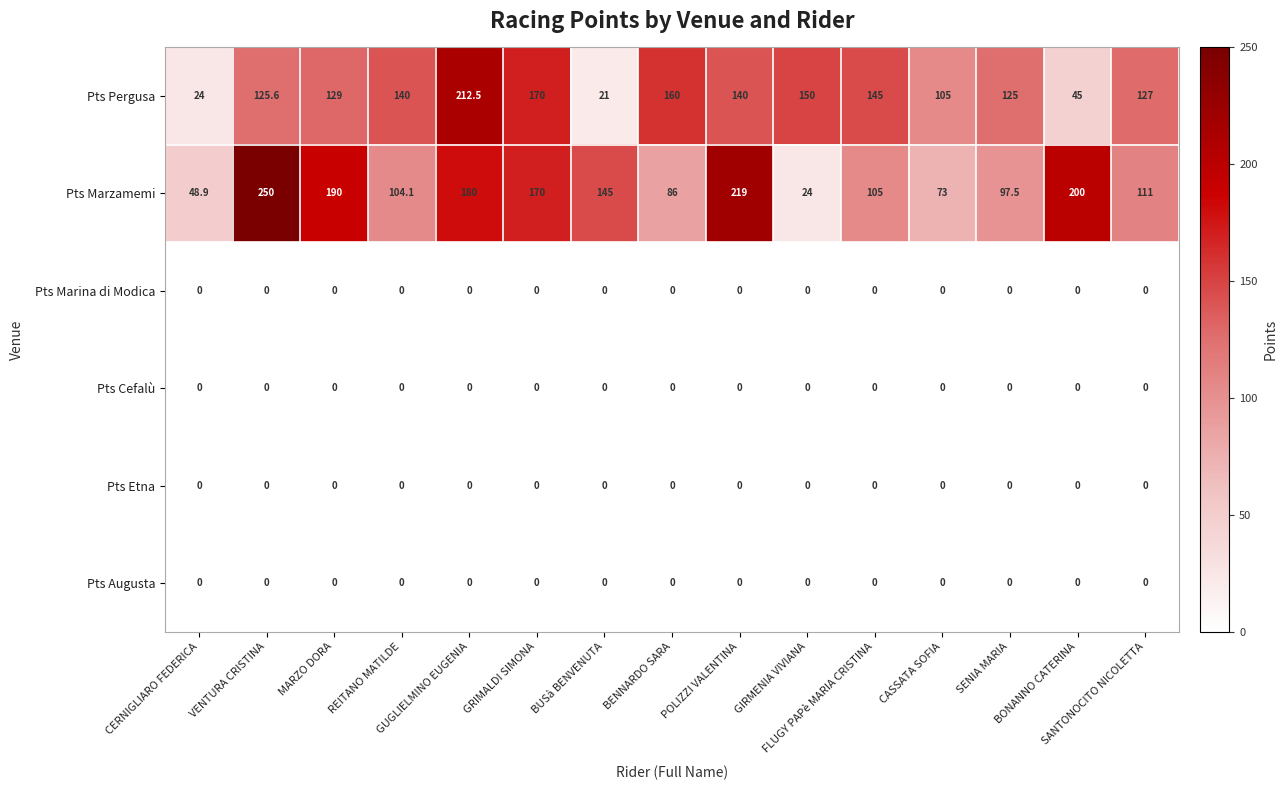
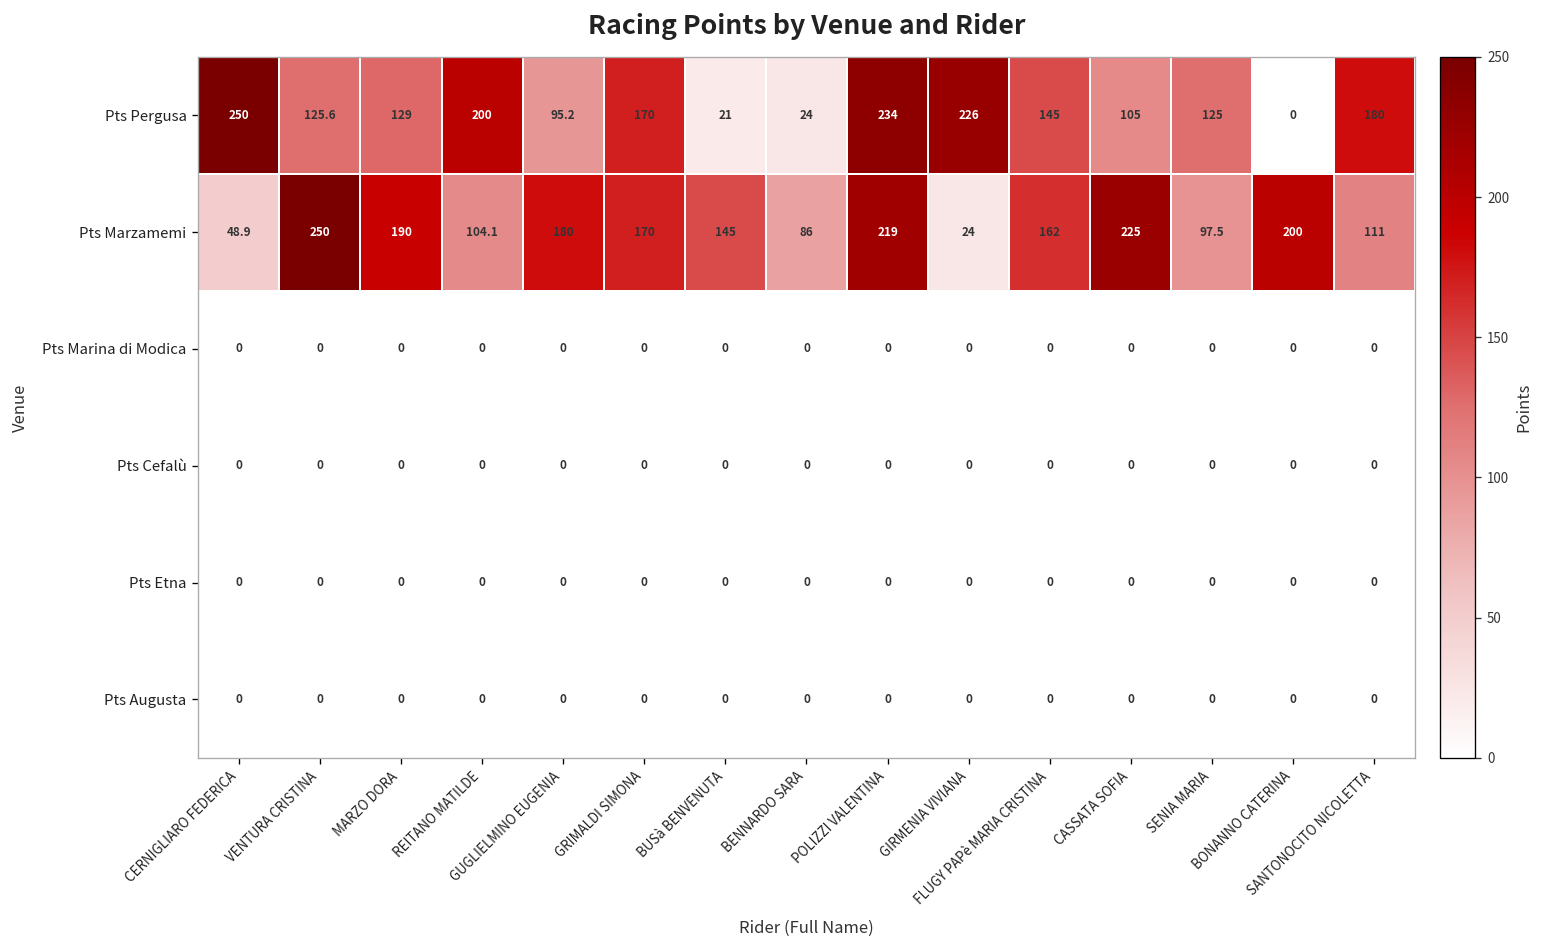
  {
    "Pts Pergusa": {
-     "CERNIGLIARO FEDERICA": 24,
+     "CERNIGLIARO FEDERICA": 250,
      "VENTURA CRISTINA": 125.6,
      "MARZO DORA": 129,
-     "REITANO MATILDE": 140,
-     "GUGLIELMINO EUGENIA": 212.5,
+     "REITANO MATILDE": 200,
+     "GUGLIELMINO EUGENIA": 95.2,
      "GRIMALDI SIMONA": 170,
      "BUSà BENVENUTA": 21,
-     "BENNARDO SARA": 160,
-     "POLIZZI VALENTINA": 140,
-     "GIRMENIA VIVIANA": 150,
+     "BENNARDO SARA": 24,
+     "POLIZZI VALENTINA": 234,
+     "GIRMENIA VIVIANA": 226,
      "FLUGY PAPè MARIA CRISTINA": 145,
      "CASSATA SOFIA": 105,
      "SENIA MARIA": 125,
-     "BONANNO CATERINA": 45,
-     "SANTONOCITO NICOLETTA": 127
+     "BONANNO CATERINA": 0,
+     "SANTONOCITO NICOLETTA": 180
    },
    "Pts Marzamemi": {
      "CERNIGLIARO FEDERICA": 48.9,
      "VENTURA CRISTINA": 250,
      "MARZO DORA": 190,
      "REITANO MATILDE": 104.1,
      "GUGLIELMINO EUGENIA": 180,
      "GRIMALDI SIMONA": 170,
      "BUSà BENVENUTA": 145,
      "BENNARDO SARA": 86,
      "POLIZZI VALENTINA": 219,
      "GIRMENIA VIVIANA": 24,
-     "FLUGY PAPè MARIA CRISTINA": 105,
-     "CASSATA SOFIA": 73,
+     "FLUGY PAPè MARIA CRISTINA": 162,
+     "CASSATA SOFIA": 225,
      "SENIA MARIA": 97.5,
      "BONANNO CATERINA": 200,
      "SANTONOCITO NICOLETTA": 111
    },
    "Pts Marina di Modica": {
      "CERNIGLIARO FEDERICA": 0,
      "VENTURA CRISTINA": 0,
      "MARZO DORA": 0,
      "REITANO MATILDE": 0,
      "GUGLIELMINO EUGENIA": 0,
      "GRIMALDI SIMONA": 0,
      "BUSà BENVENUTA": 0,
      "BENNARDO SARA": 0,
      "POLIZZI VALENTINA": 0,
      "GIRMENIA VIVIANA": 0,
      "FLUGY PAPè MARIA CRISTINA": 0,
      "CASSATA SOFIA": 0,
      "SENIA MARIA": 0,
      "BONANNO CATERINA": 0,
      "SANTONOCITO NICOLETTA": 0
    },
    "Pts Cefalù": {
      "CERNIGLIARO FEDERICA": 0,
      "VENTURA CRISTINA": 0,
      "MARZO DORA": 0,
      "REITANO MATILDE": 0,
      "GUGLIELMINO EUGENIA": 0,
      "GRIMALDI SIMONA": 0,
      "BUSà BENVENUTA": 0,
      "BENNARDO SARA": 0,
      "POLIZZI VALENTINA": 0,
      "GIRMENIA VIVIANA": 0,
      "FLUGY PAPè MARIA CRISTINA": 0,
      "CASSATA SOFIA": 0,
      "SENIA MARIA": 0,
      "BONANNO CATERINA": 0,
      "SANTONOCITO NICOLETTA": 0
    },
    "Pts Etna": {
      "CERNIGLIARO FEDERICA": 0,
      "VENTURA CRISTINA": 0,
      "MARZO DORA": 0,
      "REITANO MATILDE": 0,
      "GUGLIELMINO EUGENIA": 0,
      "GRIMALDI SIMONA": 0,
      "BUSà BENVENUTA": 0,
      "BENNARDO SARA": 0,
      "POLIZZI VALENTINA": 0,
      "GIRMENIA VIVIANA": 0,
      "FLUGY PAPè MARIA CRISTINA": 0,
      "CASSATA SOFIA": 0,
      "SENIA MARIA": 0,
      "BONANNO CATERINA": 0,
      "SANTONOCITO NICOLETTA": 0
    },
    "Pts Augusta": {
      "CERNIGLIARO FEDERICA": 0,
      "VENTURA CRISTINA": 0,
      "MARZO DORA": 0,
      "REITANO MATILDE": 0,
      "GUGLIELMINO EUGENIA": 0,
      "GRIMALDI SIMONA": 0,
      "BUSà BENVENUTA": 0,
      "BENNARDO SARA": 0,
      "POLIZZI VALENTINA": 0,
      "GIRMENIA VIVIANA": 0,
      "FLUGY PAPè MARIA CRISTINA": 0,
      "CASSATA SOFIA": 0,
      "SENIA MARIA": 0,
      "BONANNO CATERINA": 0,
      "SANTONOCITO NICOLETTA": 0
    }
  }
